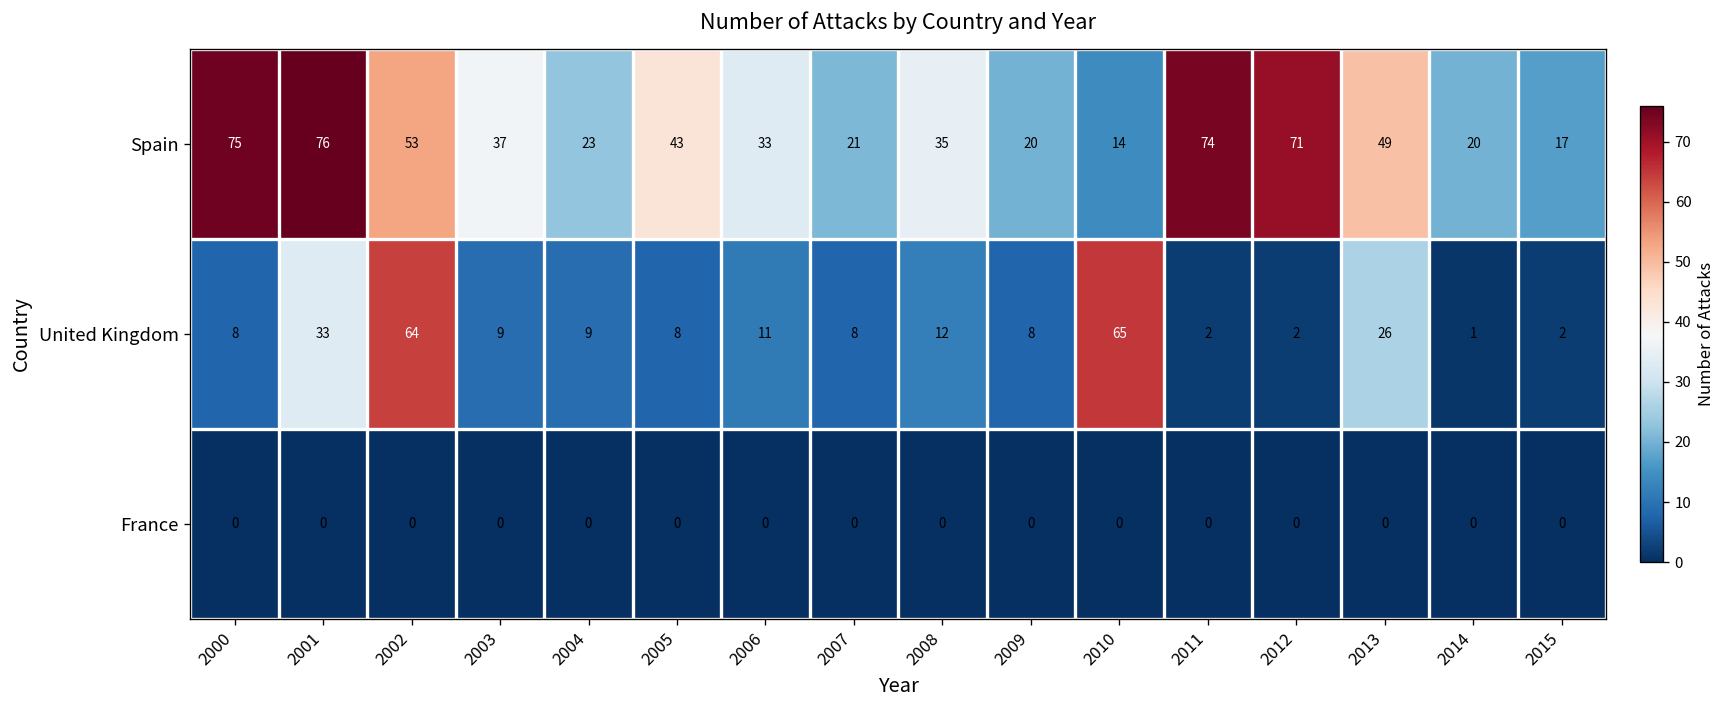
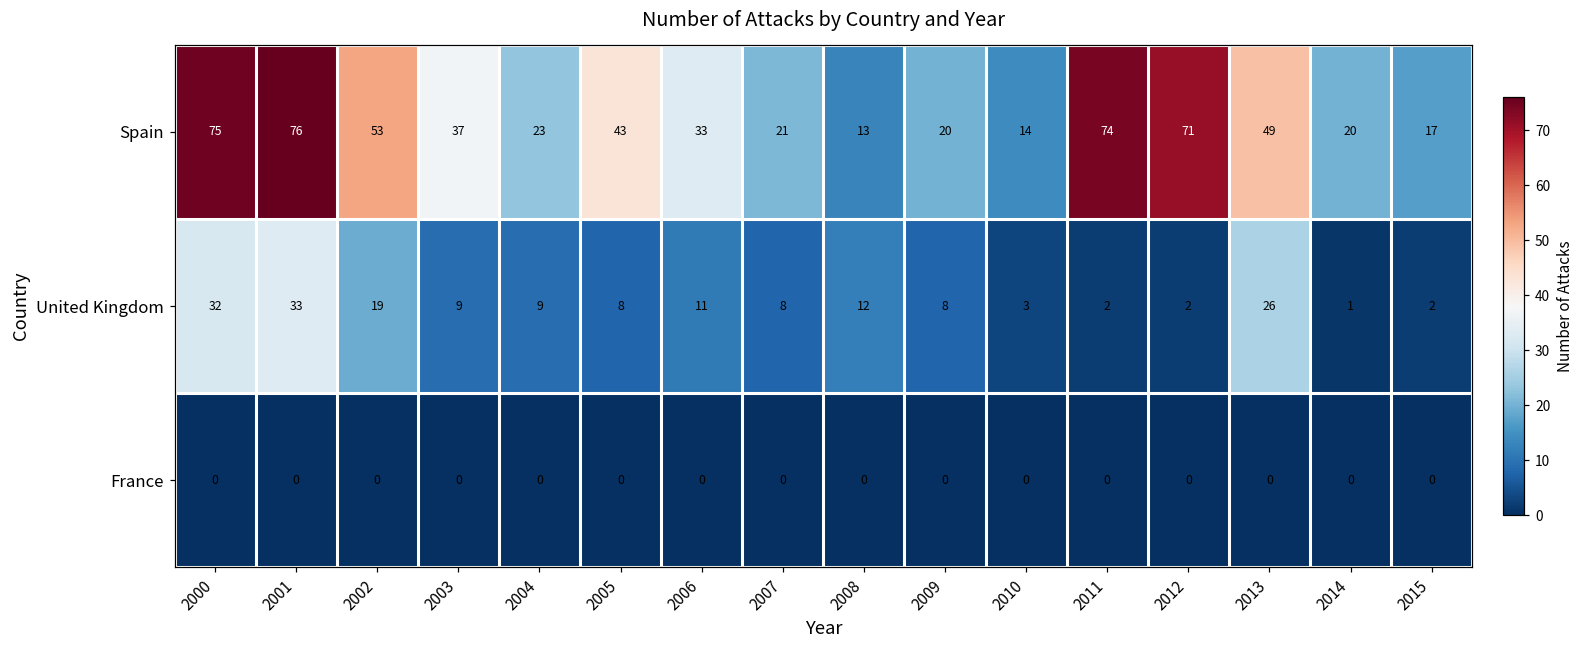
  {
    "Spain": {
      "2000": 75,
      "2001": 76,
      "2002": 53,
      "2003": 37,
      "2004": 23,
      "2005": 43,
      "2006": 33,
      "2007": 21,
-     "2008": 35,
+     "2008": 13,
      "2009": 20,
      "2010": 14,
      "2011": 74,
      "2012": 71,
      "2013": 49,
      "2014": 20,
      "2015": 17
    },
    "United Kingdom": {
-     "2000": 8,
+     "2000": 32,
      "2001": 33,
-     "2002": 64,
+     "2002": 19,
      "2003": 9,
      "2004": 9,
      "2005": 8,
      "2006": 11,
      "2007": 8,
      "2008": 12,
      "2009": 8,
-     "2010": 65,
+     "2010": 3,
      "2011": 2,
      "2012": 2,
      "2013": 26,
      "2014": 1,
      "2015": 2
    },
    "France": {
      "2000": 0,
      "2001": 0,
      "2002": 0,
      "2003": 0,
      "2004": 0,
      "2005": 0,
      "2006": 0,
      "2007": 0,
      "2008": 0,
      "2009": 0,
      "2010": 0,
      "2011": 0,
      "2012": 0,
      "2013": 0,
      "2014": 0,
      "2015": 0
    }
  }
